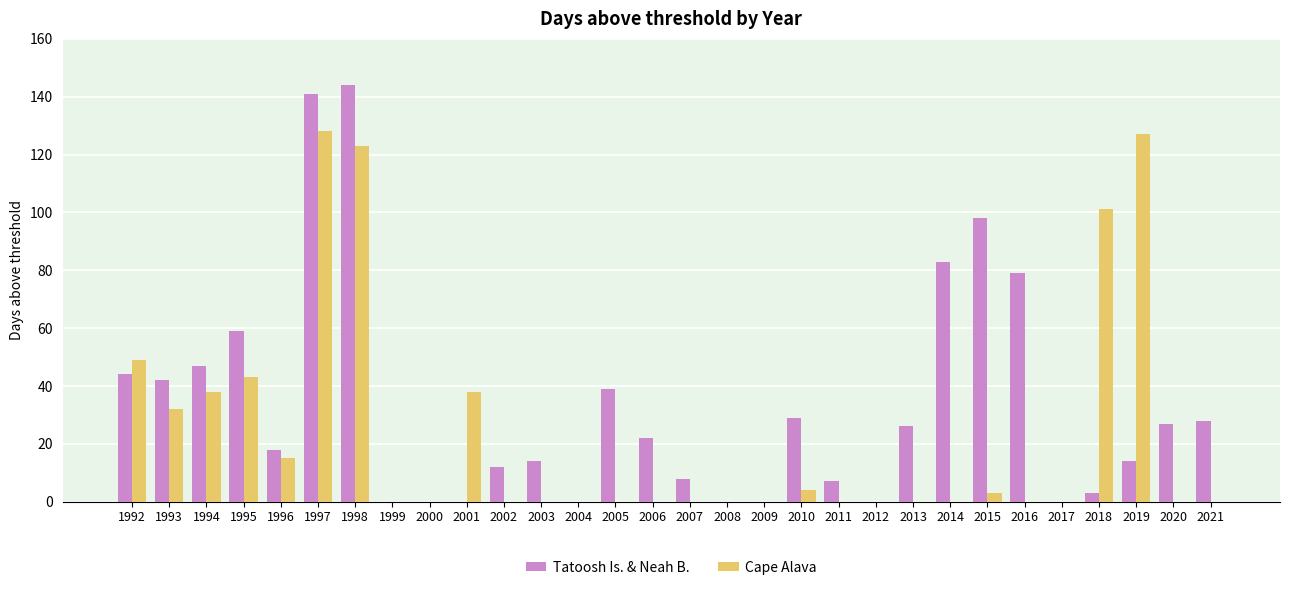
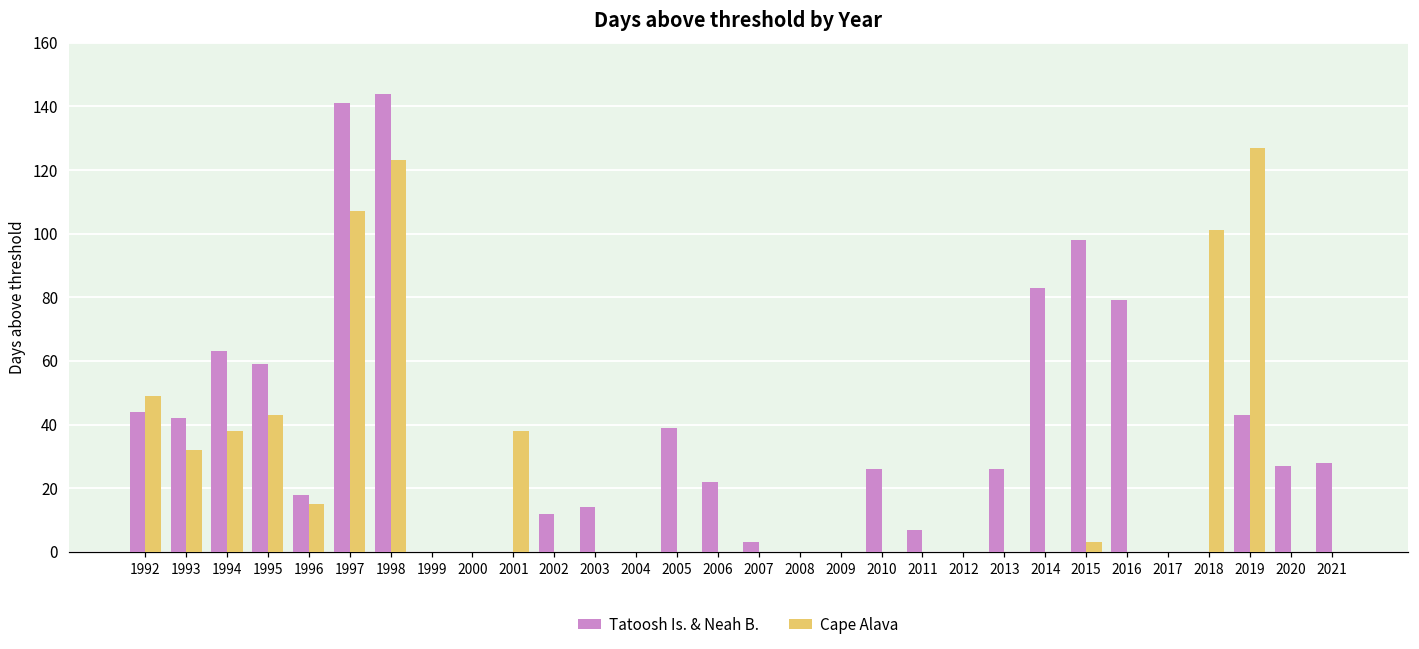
  {
    "Tatoosh Is. & Neah B.": {
      "1992": 44,
      "1993": 42,
-     "1994": 47,
+     "1994": 63,
      "1995": 59,
      "1996": 18,
      "1997": 141,
      "1998": 144,
      "1999": 0,
      "2000": 0,
      "2001": 0,
      "2002": 12,
      "2003": 14,
      "2004": 0,
      "2005": 39,
      "2006": 22,
-     "2007": 8,
+     "2007": 3,
      "2008": 0,
      "2009": 0,
-     "2010": 29,
+     "2010": 26,
      "2011": 7,
      "2012": 0,
      "2013": 26,
      "2014": 83,
      "2015": 98,
      "2016": 79,
      "2017": 0,
-     "2018": 3,
-     "2019": 14,
+     "2018": 0,
+     "2019": 43,
      "2020": 27,
      "2021": 28
    },
    "Cape Alava": {
      "1992": 49,
      "1993": 32,
      "1994": 38,
      "1995": 43,
      "1996": 15,
-     "1997": 128,
+     "1997": 107,
      "1998": 123,
      "1999": 0,
      "2000": 0,
      "2001": 38,
      "2002": 0,
      "2003": 0,
      "2004": 0,
      "2005": 0,
      "2006": 0,
      "2007": 0,
      "2008": 0,
      "2009": 0,
-     "2010": 4,
+     "2010": 0,
      "2011": 0,
      "2012": 0,
      "2013": 0,
      "2014": 0,
      "2015": 3,
      "2016": 0,
      "2017": 0,
      "2018": 101,
      "2019": 127,
      "2020": 0,
      "2021": 0
    }
  }
